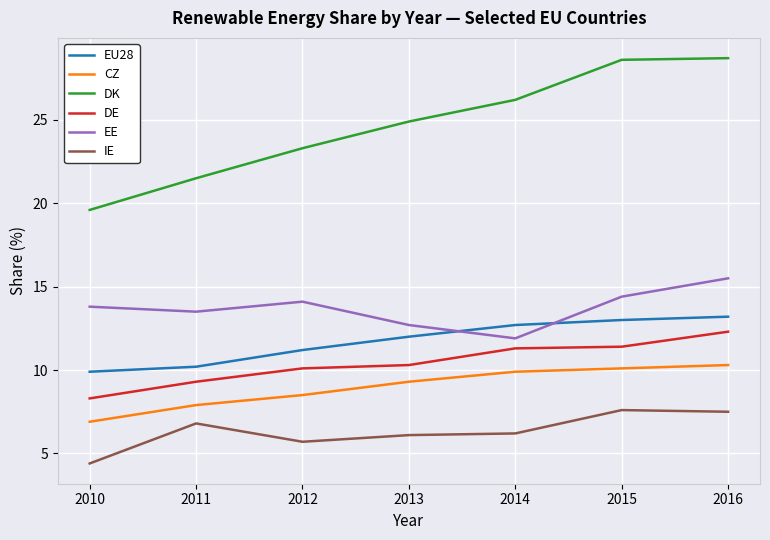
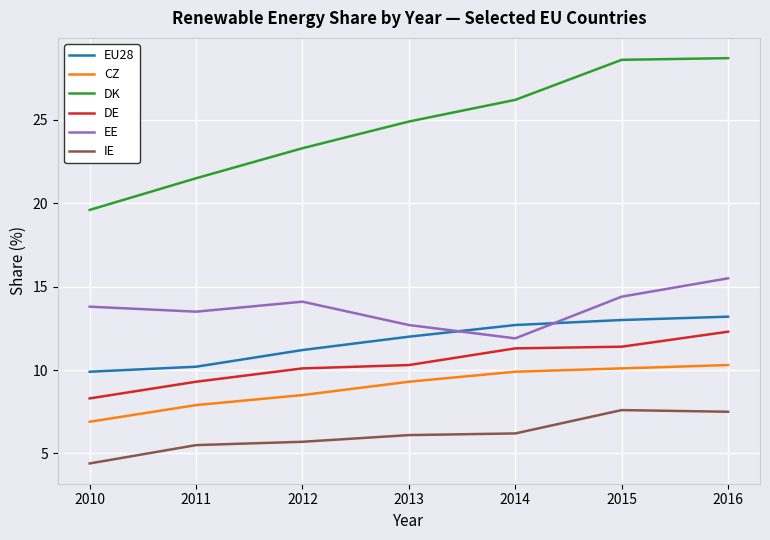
  {
    "EU28": {
      "2010": 9.9,
      "2011": 10.2,
      "2012": 11.2,
      "2013": 12.0,
      "2014": 12.7,
      "2015": 13.0,
      "2016": 13.2
    },
    "CZ": {
      "2010": 6.9,
      "2011": 7.9,
      "2012": 8.5,
      "2013": 9.3,
      "2014": 9.9,
      "2015": 10.1,
      "2016": 10.3
    },
    "DK": {
      "2010": 19.6,
      "2011": 21.5,
      "2012": 23.3,
      "2013": 24.9,
      "2014": 26.2,
      "2015": 28.6,
      "2016": 28.7
    },
    "DE": {
      "2010": 8.3,
      "2011": 9.3,
      "2012": 10.1,
      "2013": 10.3,
      "2014": 11.3,
      "2015": 11.4,
      "2016": 12.3
    },
    "EE": {
      "2010": 13.8,
      "2011": 13.5,
      "2012": 14.1,
      "2013": 12.7,
      "2014": 11.9,
      "2015": 14.4,
      "2016": 15.5
    },
    "IE": {
      "2010": 4.4,
-     "2011": 6.8,
+     "2011": 5.5,
      "2012": 5.7,
      "2013": 6.1,
      "2014": 6.2,
      "2015": 7.6,
      "2016": 7.5
    }
  }
